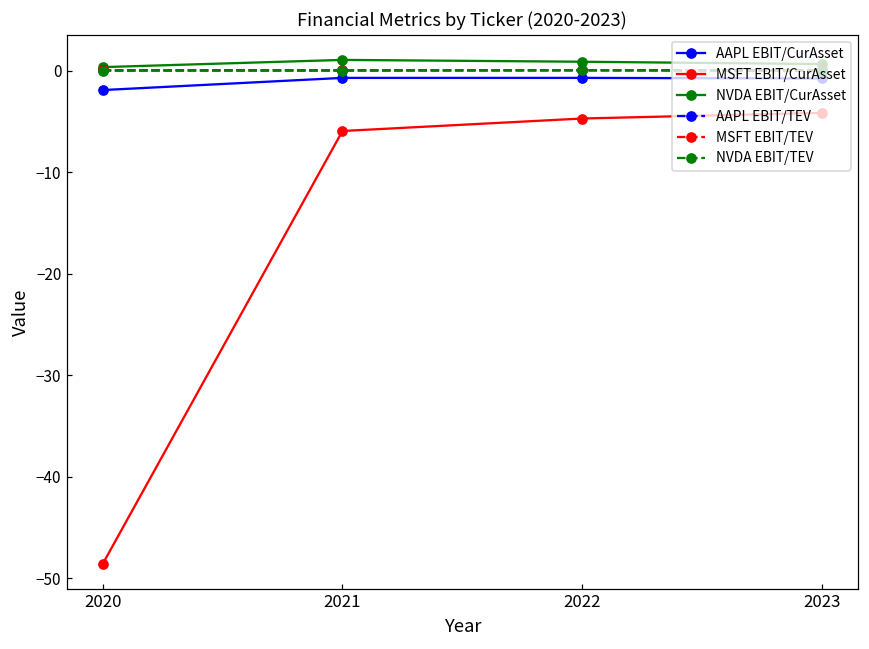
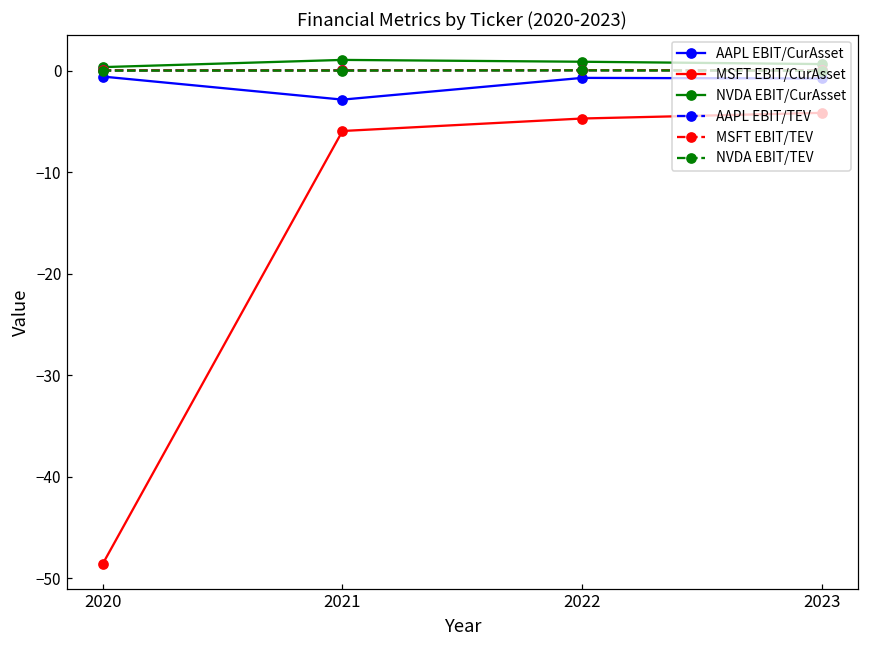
  {
    "AAPL EBIT/CurAsset": {
-     "2020": -2,
-     "2021": -1,
+     "2020": -1,
+     "2021": -3,
      "2022": -1
    },
    "MSFT EBIT/CurAsset": {
      "2020": -49,
      "2021": -6,
      "2022": -5
    }
  }
